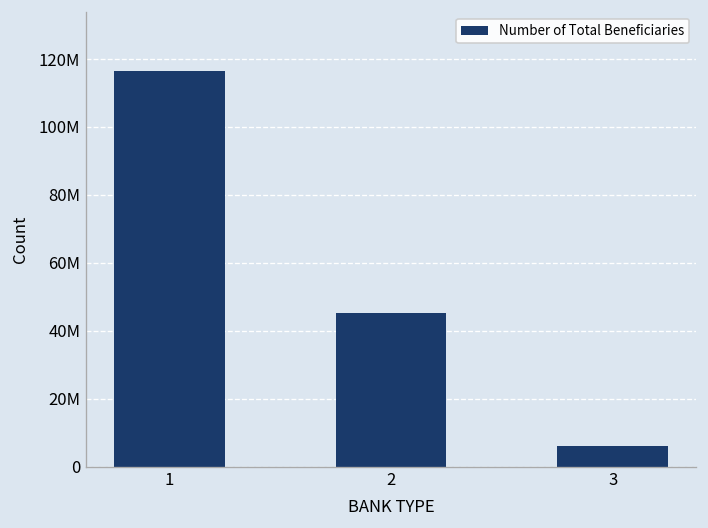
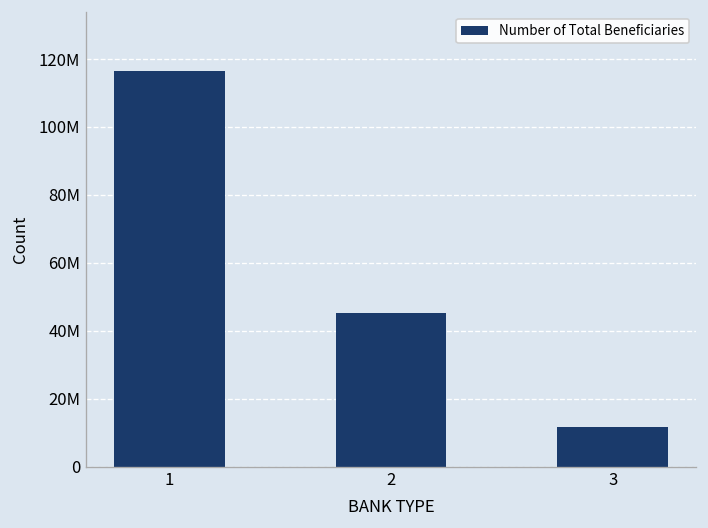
  {
    "1": 116000000,
    "2": 45000000,
-   "3": 6000000
+   "3": 12000000
  }
